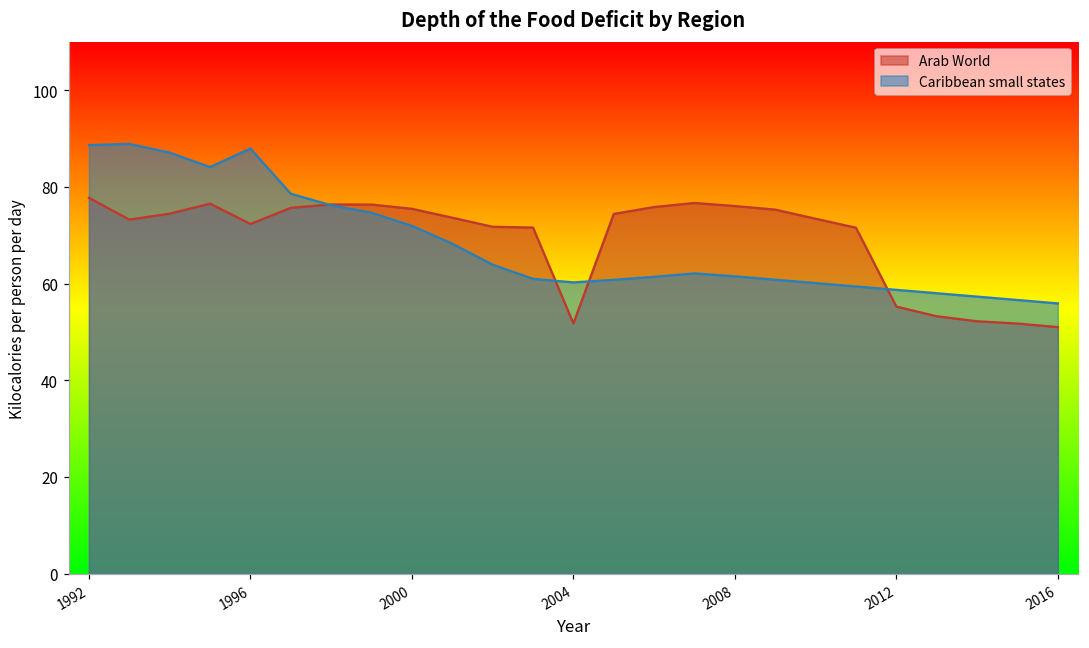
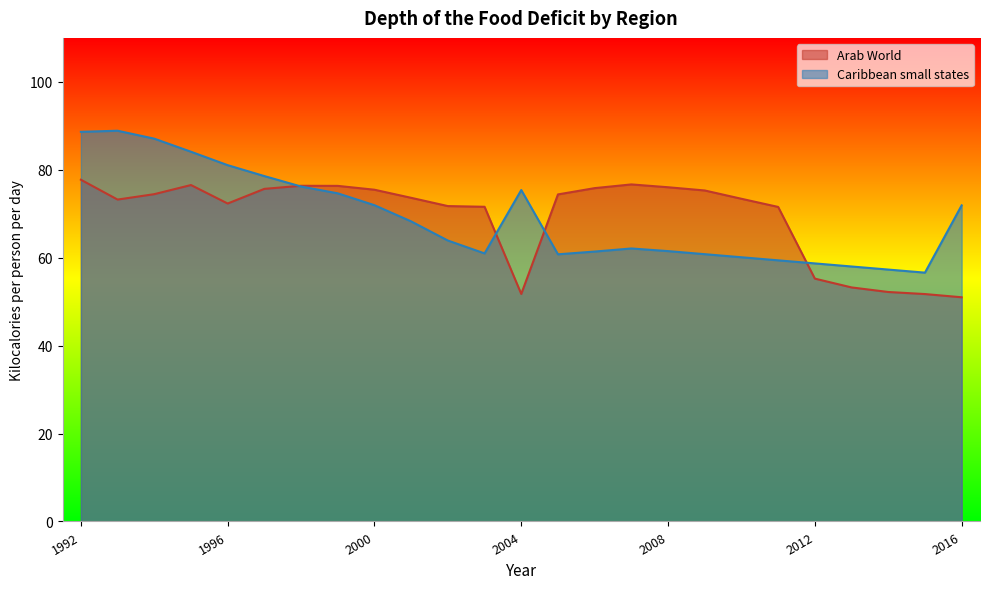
  {
    "Arab World": {
      "1992": 78,
      "1996": 72,
      "2000": 75,
      "2004": 52,
      "2008": 76,
      "2012": 55,
      "2016": 51
    },
    "Caribbean small states": {
      "1992": 89,
-     "1996": 88,
+     "1996": 81,
      "2000": 72,
-     "2004": 60,
+     "2004": 75,
      "2008": 62,
      "2012": 59,
-     "2016": 56
+     "2016": 72
    }
  }
